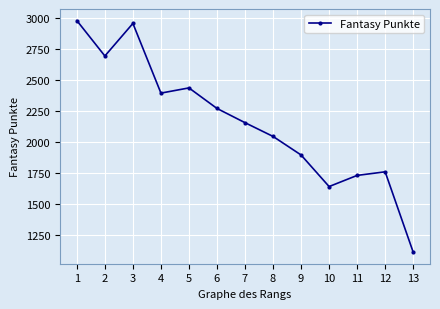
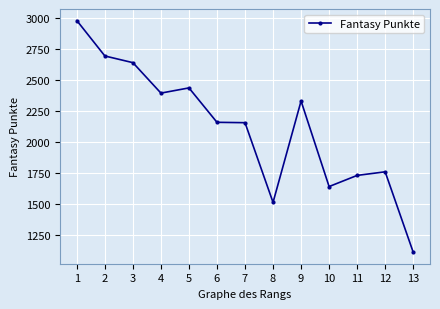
  {
    "1": 2980,
    "2": 2690,
-   "3": 2960,
+   "3": 2640,
    "4": 2390,
    "5": 2440,
-   "6": 2270,
+   "6": 2160,
    "7": 2150,
-   "8": 2040,
-   "9": 1890,
+   "8": 1510,
+   "9": 2330,
    "10": 1640,
    "11": 1730,
    "12": 1760,
    "13": 1110
  }
